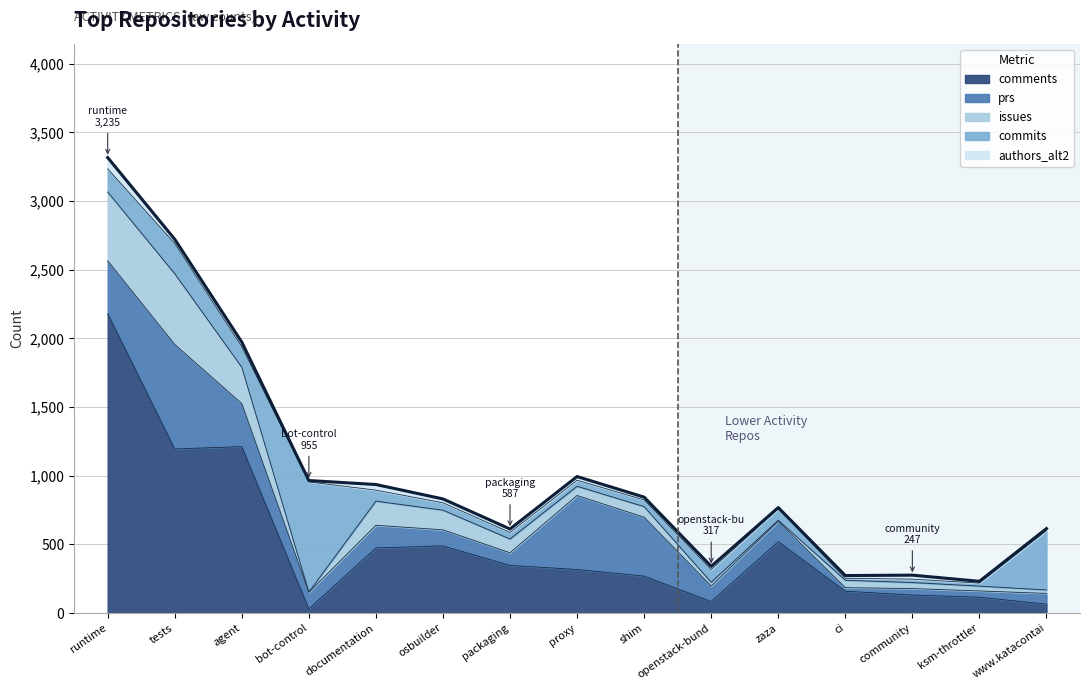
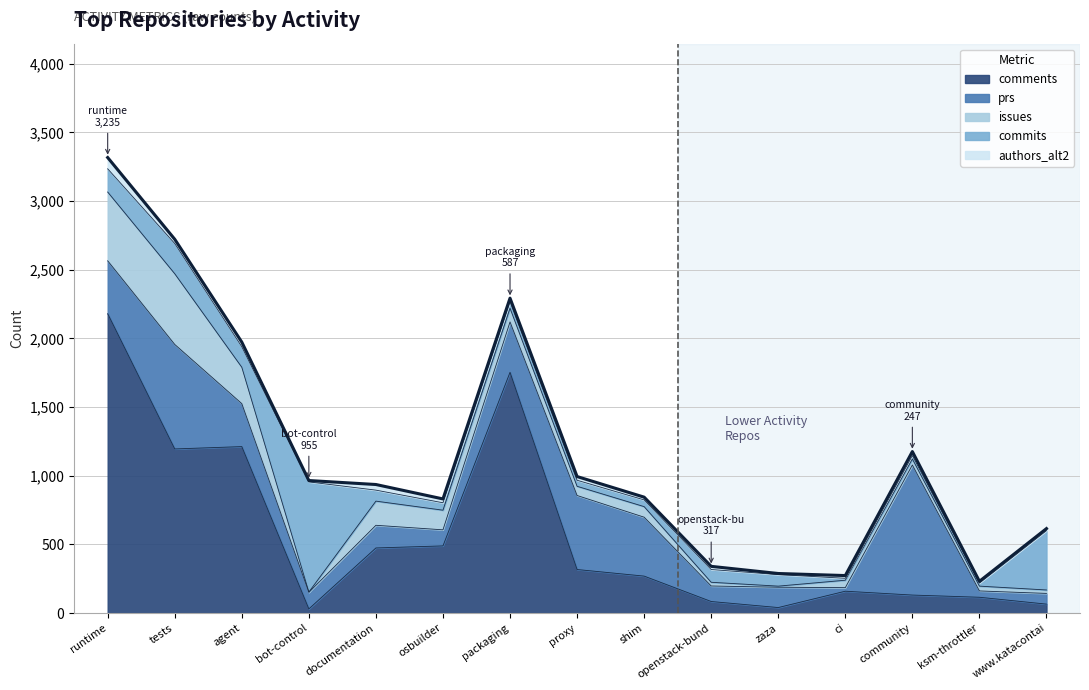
  {
    "comments": {
      "runtime": "2,180",
      "tests": "1,200",
      "agent": "1,210",
      "bot-control": "30",
      "documentation": "470",
      "osbuilder": "490",
-     "packaging": "350",
+     "packaging": "1,750",
      "proxy": "320",
      "shim": "270",
      "openstack-bund": "80",
-     "zaza": "520",
+     "zaza": "40",
      "ci": "160",
      "community": "130",
      "ksm-throttler": "120",
      "www.katacontai": "70"
    },
    "prs": {
      "runtime": "390",
      "tests": "760",
      "agent": "310",
      "documentation": "170",
      "osbuilder": "120",
-     "packaging": "90",
+     "packaging": "370",
      "proxy": "540",
      "shim": "430",
      "openstack-bund": "110",
      "ci": "30",
-     "community": "50",
+     "community": "950",
      "ksm-throttler": "50",
      "www.katacontai": "80"
    }
  }
